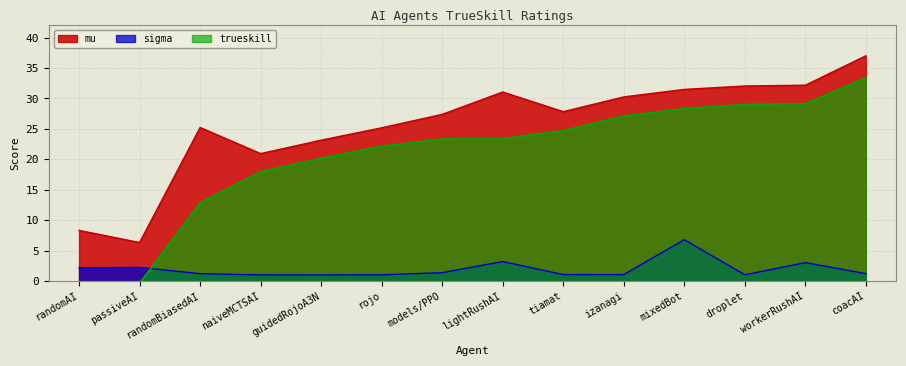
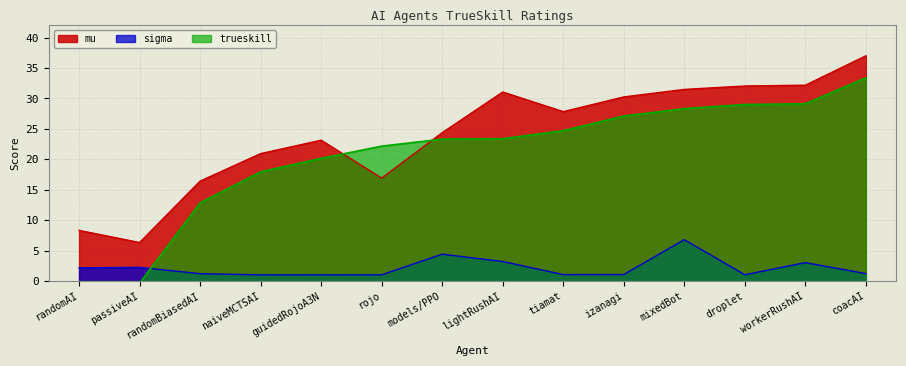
  {
    "mu": {
      "randomAI": 8,
      "passiveAI": 6,
-     "randomBiasedAI": 25,
+     "randomBiasedAI": 16,
      "naiveMCTSAI": 21,
      "guidedRojoA3N": 23,
-     "rojo": 25,
-     "models/PPO": 27,
+     "rojo": 17,
+     "models/PPO": 24,
      "lightRushAI": 31,
      "tiamat": 28,
      "izanagi": 30,
      "mixedBot": 31,
      "droplet": 32,
      "workerRushAI": 32,
      "coacAI": 37
    },
    "sigma": {
      "randomAI": 2,
      "passiveAI": 2,
      "randomBiasedAI": 1,
      "naiveMCTSAI": 1,
      "guidedRojoA3N": 1,
      "rojo": 1,
-     "models/PPO": 1,
+     "models/PPO": 4,
      "lightRushAI": 3,
      "tiamat": 1,
      "izanagi": 1,
      "mixedBot": 7,
      "droplet": 1,
      "workerRushAI": 3,
      "coacAI": 1
    }
  }
